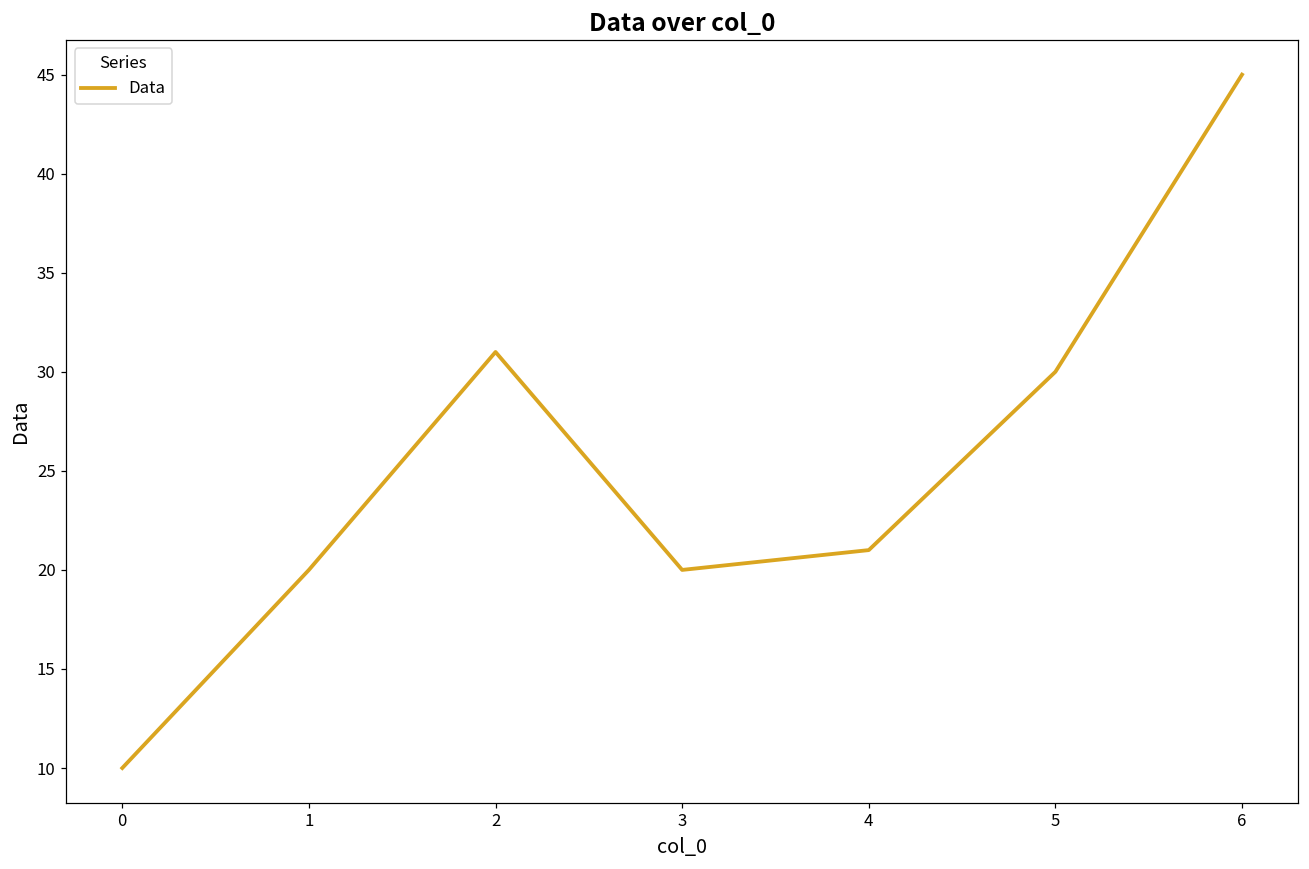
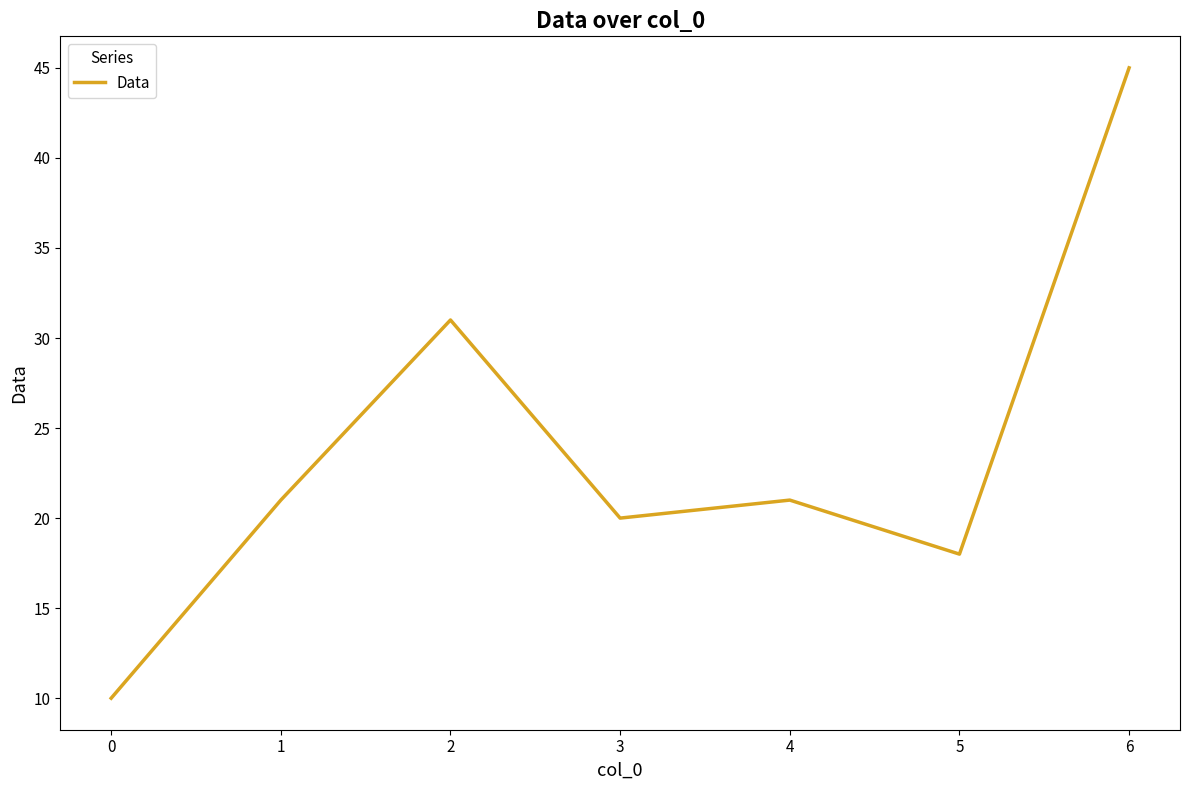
  {
    "0": 10,
-   "1": 20,
+   "1": 21,
    "2": 31,
    "3": 20,
    "4": 21,
-   "5": 30,
+   "5": 18,
    "6": 45
  }
